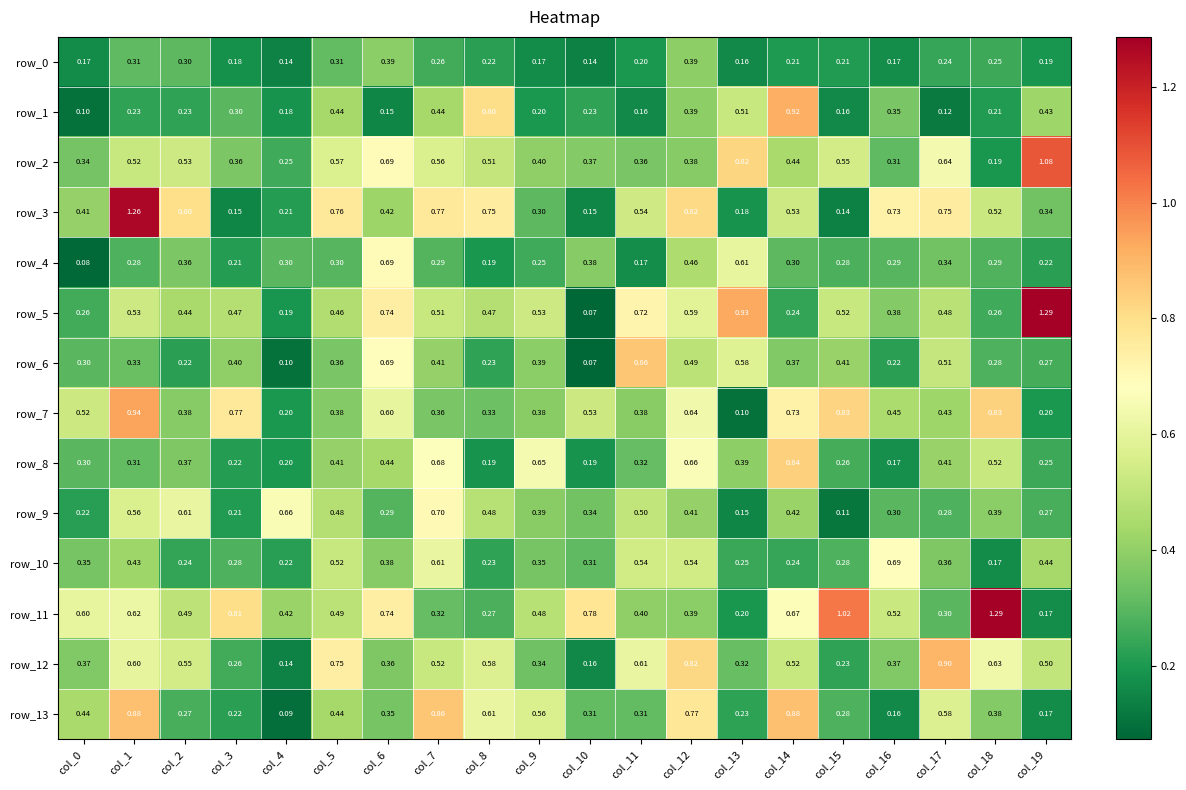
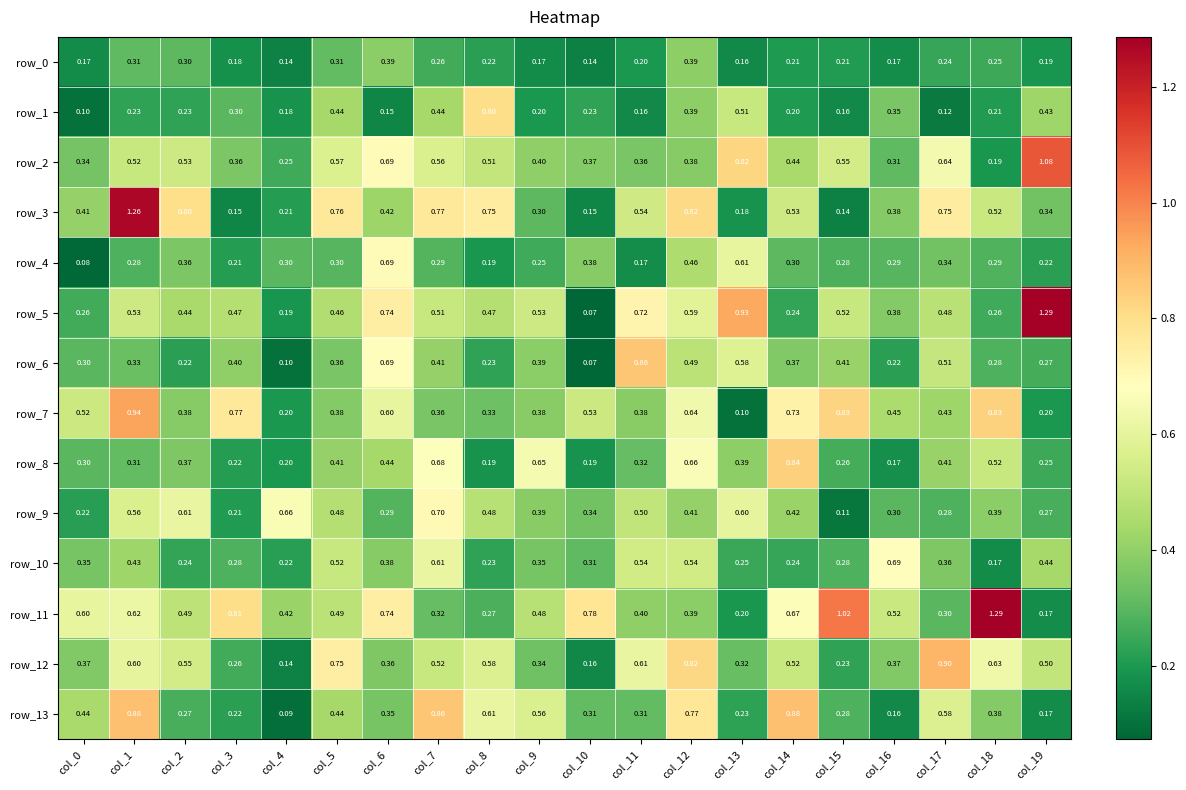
  {
    "row_1": {
      "col_0": 0.10,
      "col_1": 0.23,
      "col_2": 0.23,
      "col_3": 0.30,
      "col_4": 0.18,
      "col_5": 0.44,
      "col_6": 0.15,
      "col_7": 0.44,
      "col_8": 0.80,
      "col_9": 0.20,
      "col_10": 0.23,
      "col_11": 0.16,
      "col_12": 0.39,
      "col_13": 0.51,
-     "col_14": 0.92,
+     "col_14": 0.20,
      "col_15": 0.16,
      "col_16": 0.35,
      "col_17": 0.12,
      "col_18": 0.21,
      "col_19": 0.43
    },
    "row_3": {
      "col_0": 0.41,
      "col_1": 1.26,
      "col_2": 0.80,
      "col_3": 0.15,
      "col_4": 0.21,
      "col_5": 0.76,
      "col_6": 0.42,
      "col_7": 0.77,
      "col_8": 0.75,
      "col_9": 0.30,
      "col_10": 0.15,
      "col_11": 0.54,
      "col_12": 0.82,
      "col_13": 0.18,
      "col_14": 0.53,
      "col_15": 0.14,
-     "col_16": 0.73,
+     "col_16": 0.38,
      "col_17": 0.75,
      "col_18": 0.52,
      "col_19": 0.34
    },
    "row_9": {
      "col_0": 0.22,
      "col_1": 0.56,
      "col_2": 0.61,
      "col_3": 0.21,
      "col_4": 0.66,
      "col_5": 0.48,
      "col_6": 0.29,
      "col_7": 0.70,
      "col_8": 0.48,
      "col_9": 0.39,
      "col_10": 0.34,
      "col_11": 0.50,
      "col_12": 0.41,
-     "col_13": 0.15,
+     "col_13": 0.60,
      "col_14": 0.42,
      "col_15": 0.11,
      "col_16": 0.30,
      "col_17": 0.28,
      "col_18": 0.39,
      "col_19": 0.27
    }
  }
